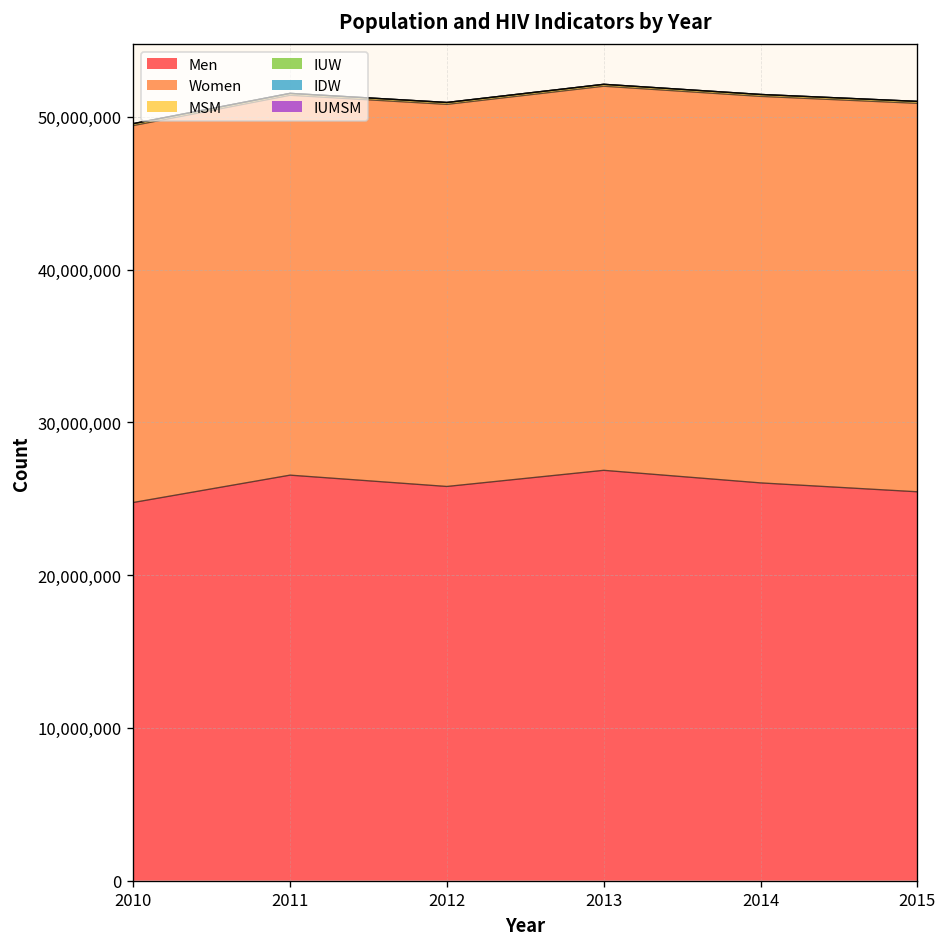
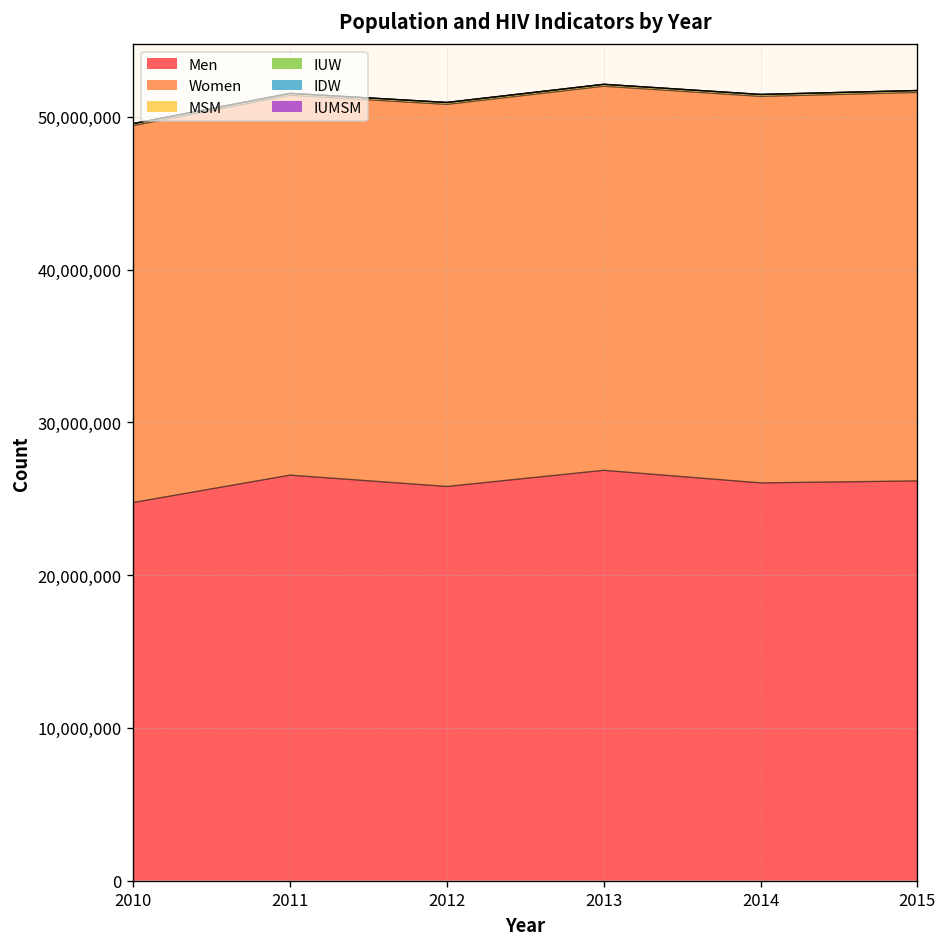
  {
    "Men": {
      "2010": "24,800,000",
      "2011": "26,500,000",
      "2012": "25,800,000",
      "2013": "26,900,000",
      "2014": "26,000,000",
-     "2015": "25,500,000"
+     "2015": "26,200,000"
    }
  }
